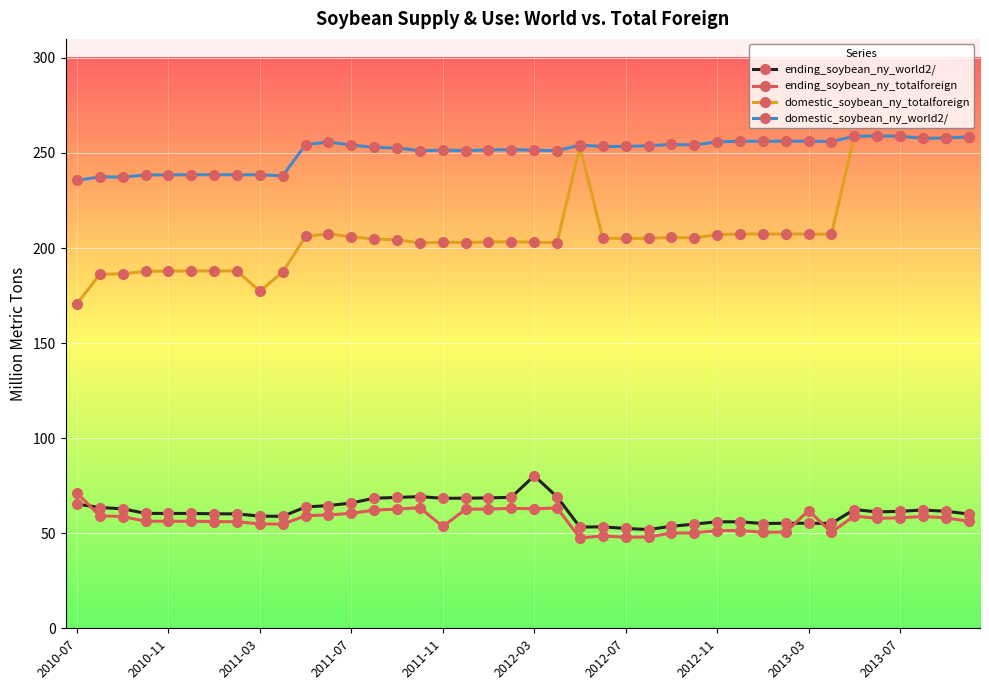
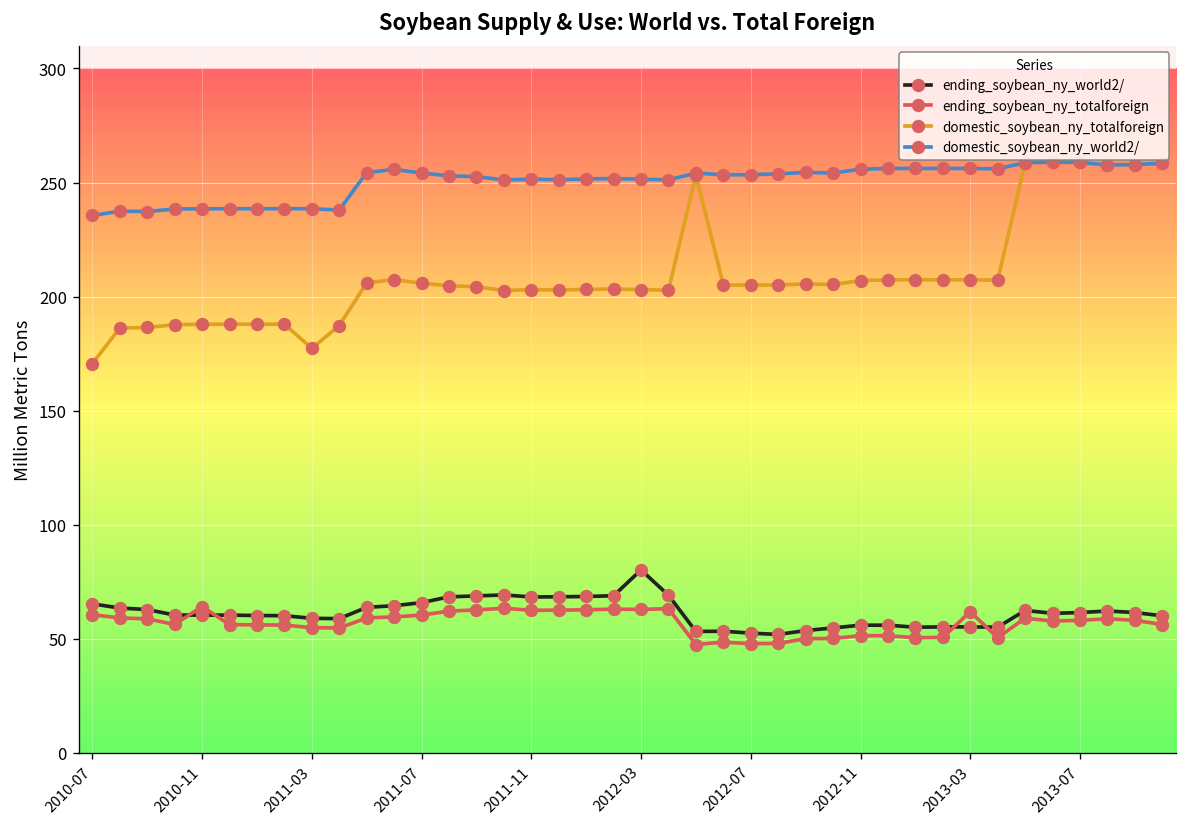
  {
    "ending_soybean_ny_world2/": {
      "2010-07": 65,
      "2010-11": 60,
      "2011-03": 59,
      "2011-07": 66,
      "2011-11": 68,
      "2012-03": 80,
      "2012-07": 53,
      "2012-11": 56,
      "2013-03": 55,
      "2013-07": 62
    },
    "ending_soybean_ny_totalforeign": {
-     "2010-07": 71,
-     "2010-11": 56,
+     "2010-07": 61,
+     "2010-11": 64,
      "2011-03": 55,
      "2011-07": 60,
-     "2011-11": 54,
+     "2011-11": 63,
      "2012-03": 63,
      "2012-07": 48,
      "2012-11": 51,
      "2013-03": 62,
      "2013-07": 58
    },
    "domestic_soybean_ny_totalforeign": {
      "2010-07": 171,
      "2010-11": 188,
      "2011-03": 177,
      "2011-07": 206,
      "2011-11": 203,
      "2012-03": 203,
      "2012-07": 205,
      "2012-11": 207,
      "2013-03": 207
    },
    "domestic_soybean_ny_world2/": {
      "2010-07": 236,
      "2010-11": 238,
      "2011-03": 239,
      "2011-07": 254,
      "2011-11": 251,
      "2012-03": 251,
      "2012-07": 253,
      "2012-11": 256,
      "2013-03": 256
    }
  }
